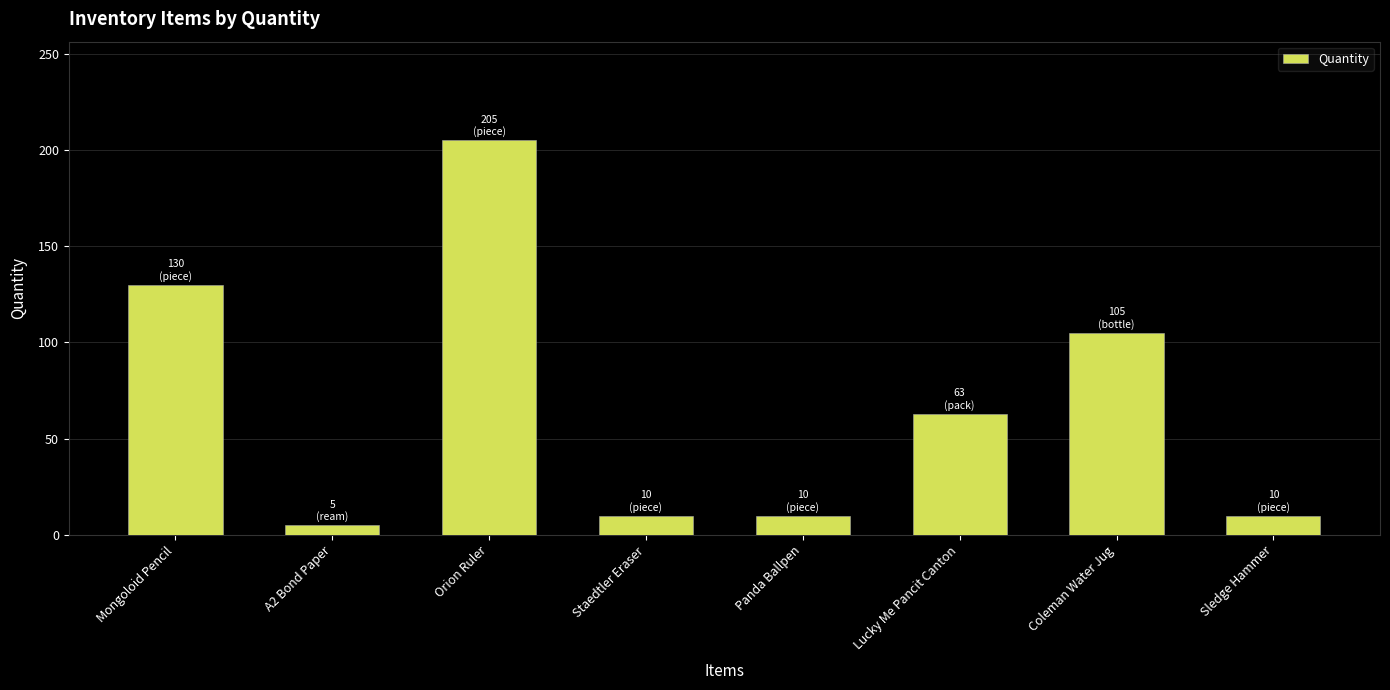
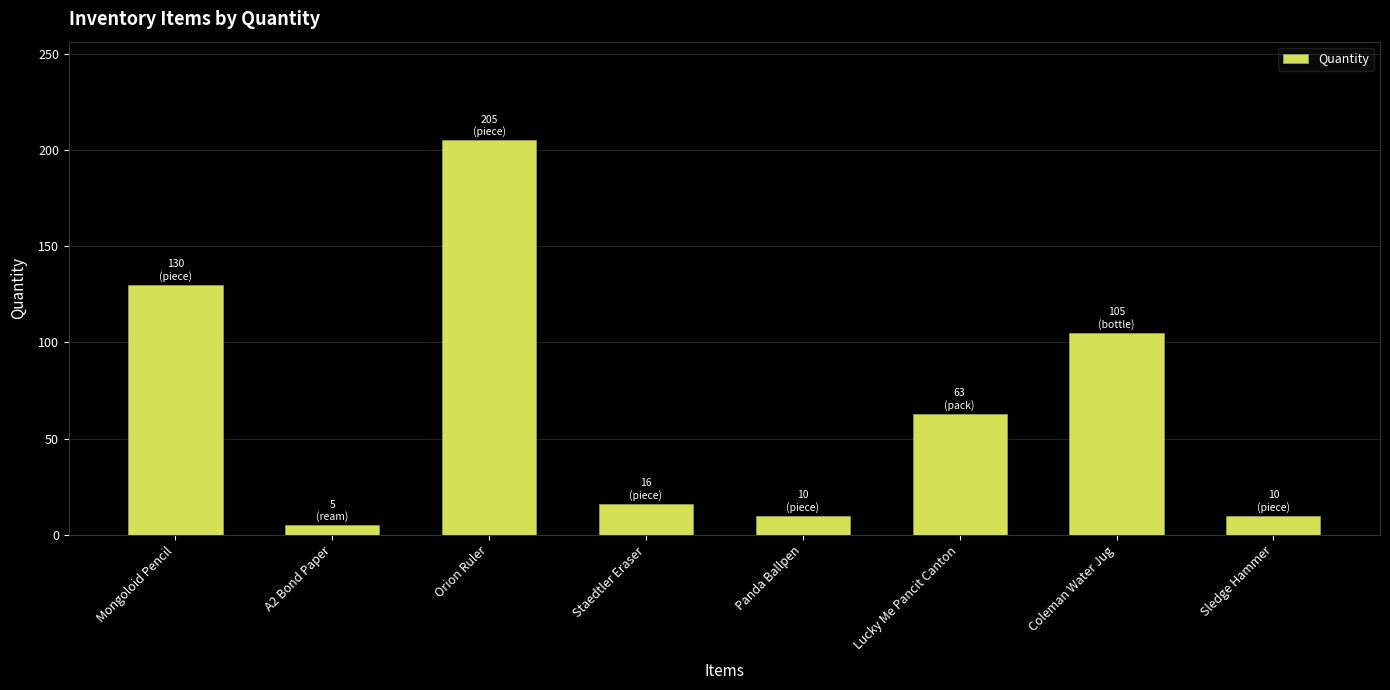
  {
    "Mongoloid Pencil": 130,
    "A2 Bond Paper": 5,
    "Orion Ruler": 205,
-   "Staedtler Eraser": 10,
+   "Staedtler Eraser": 16,
    "Panda Ballpen": 10,
    "Lucky Me Pancit Canton": 63,
    "Coleman Water Jug": 105,
    "Sledge Hammer": 10
  }
